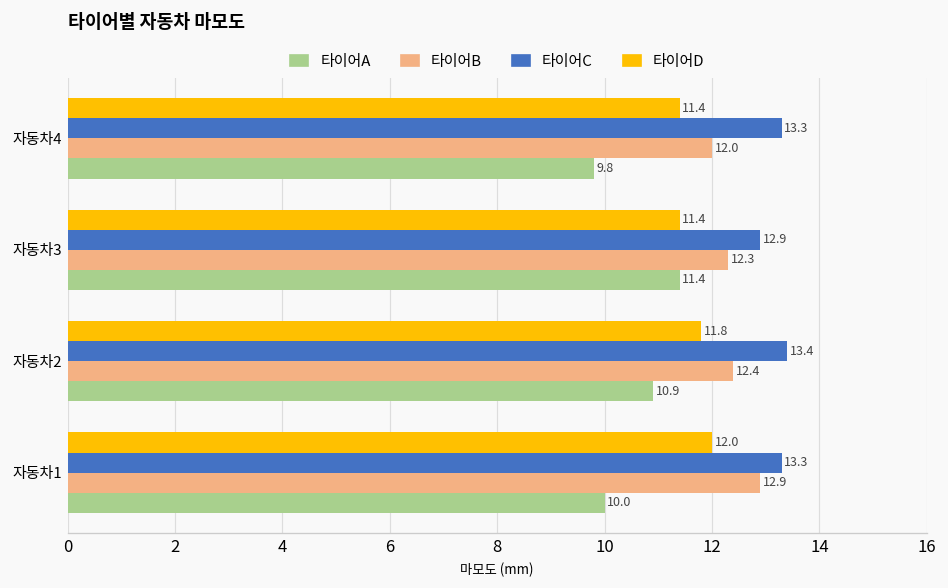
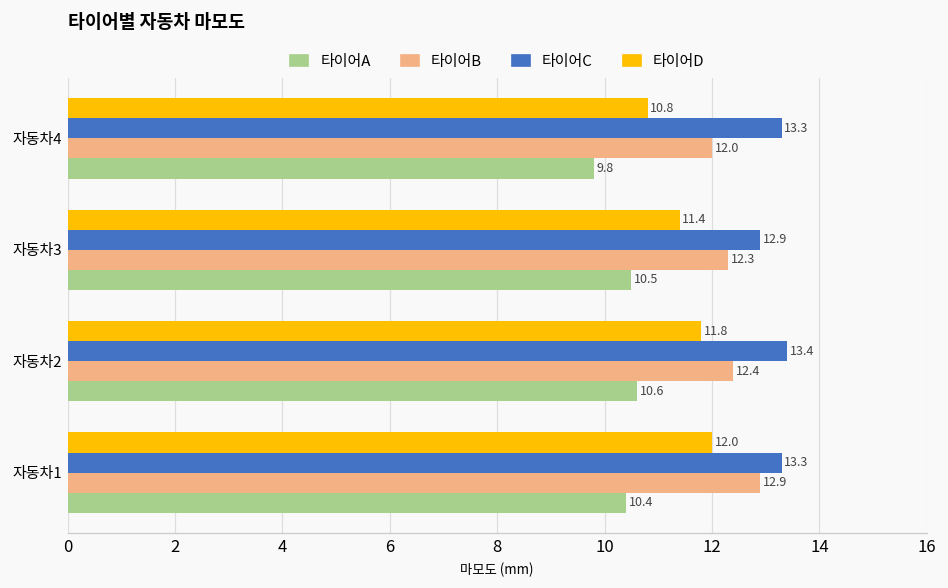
  {
    "타이어A": {
      "자동차4": 9.8,
-     "자동차3": 11.4,
-     "자동차2": 10.9,
-     "자동차1": 10.0
+     "자동차3": 10.5,
+     "자동차2": 10.6,
+     "자동차1": 10.4
    },
    "타이어B": {
      "자동차4": 12.0,
      "자동차3": 12.3,
      "자동차2": 12.4,
      "자동차1": 12.9
    },
    "타이어C": {
      "자동차4": 13.3,
      "자동차3": 12.9,
      "자동차2": 13.4,
      "자동차1": 13.3
    },
    "타이어D": {
-     "자동차4": 11.4,
+     "자동차4": 10.8,
      "자동차3": 11.4,
      "자동차2": 11.8,
      "자동차1": 12.0
    }
  }
